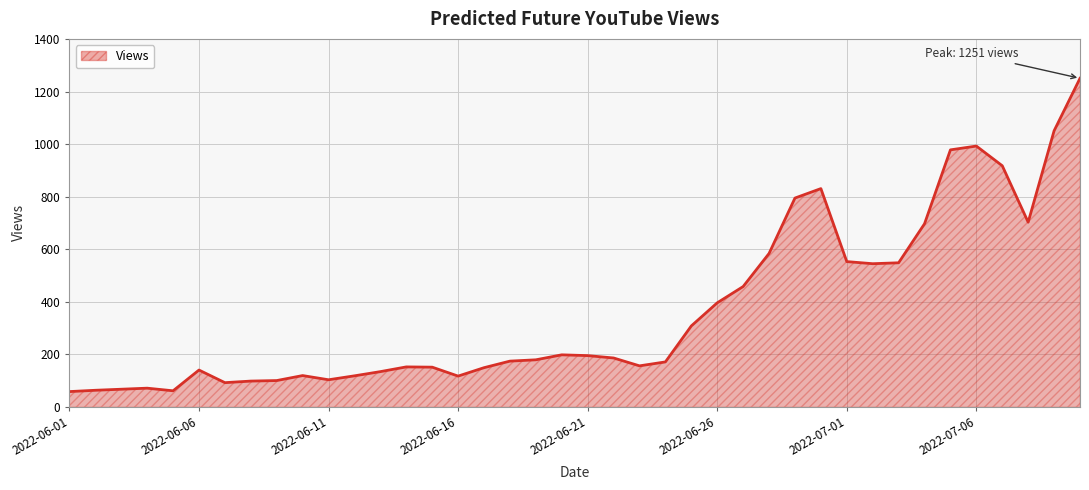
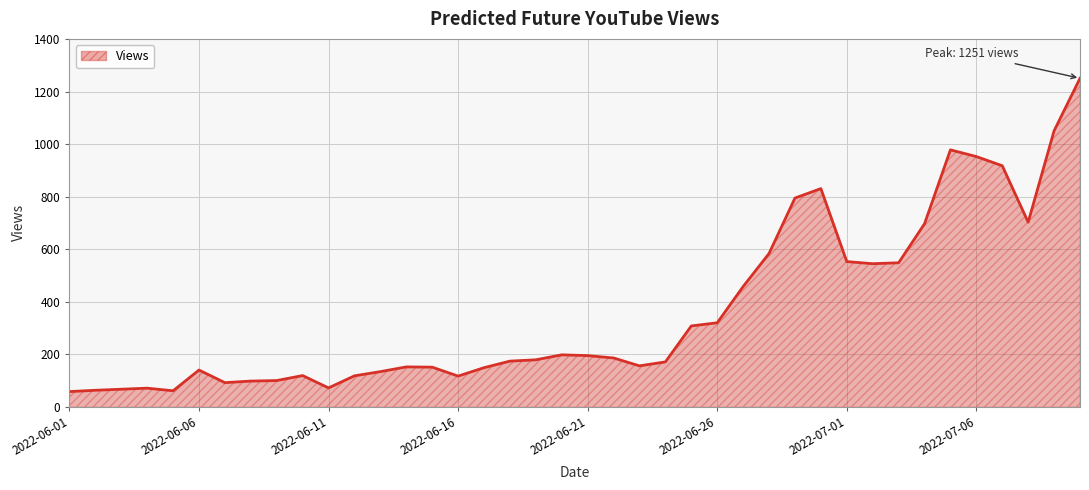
  {
    "2022-06-01": 60,
    "2022-06-06": 140,
-   "2022-06-11": 100,
+   "2022-06-11": 70,
    "2022-06-16": 120,
    "2022-06-21": 200,
-   "2022-06-26": 400,
+   "2022-06-26": 320,
    "2022-07-01": 550,
-   "2022-07-06": 990
+   "2022-07-06": 950
  }
